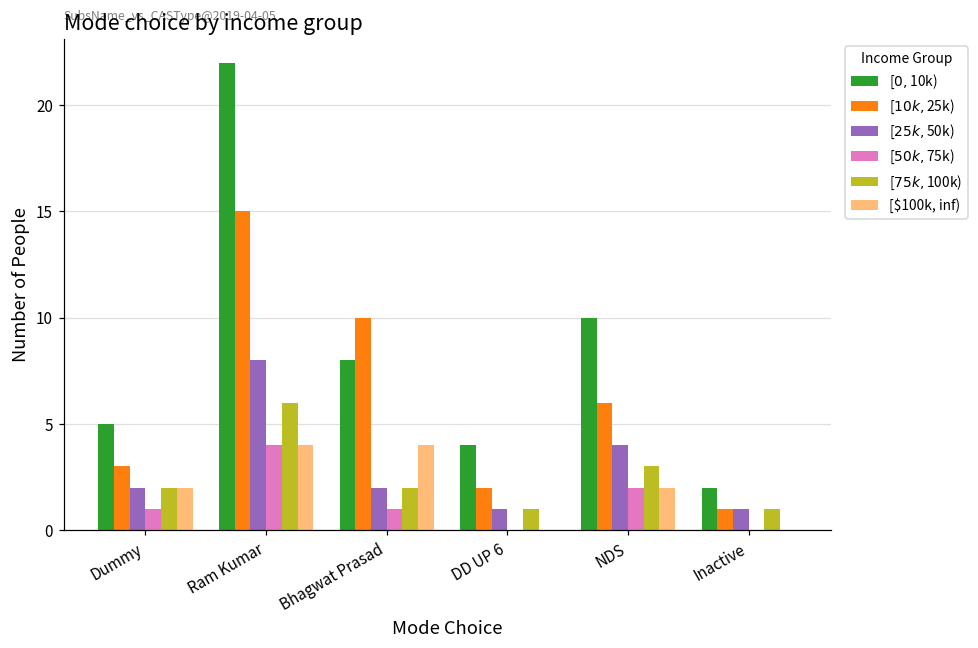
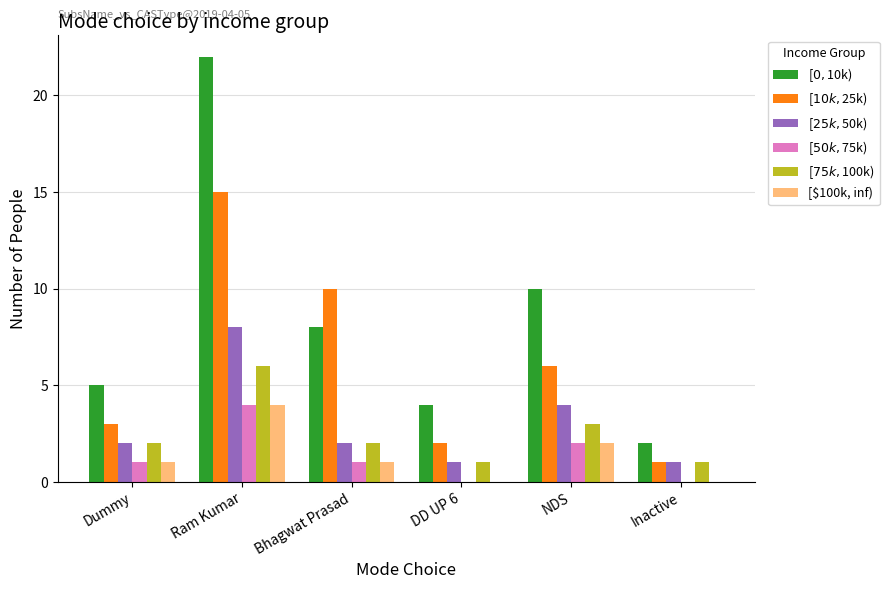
  {
    "[$100k, inf)": {
-     "Dummy": 2,
+     "Dummy": 1,
      "Ram Kumar": 4,
-     "Bhagwat Prasad": 4,
+     "Bhagwat Prasad": 1,
      "DD UP 6": 0,
      "NDS": 2,
      "Inactive": 0
    }
  }
